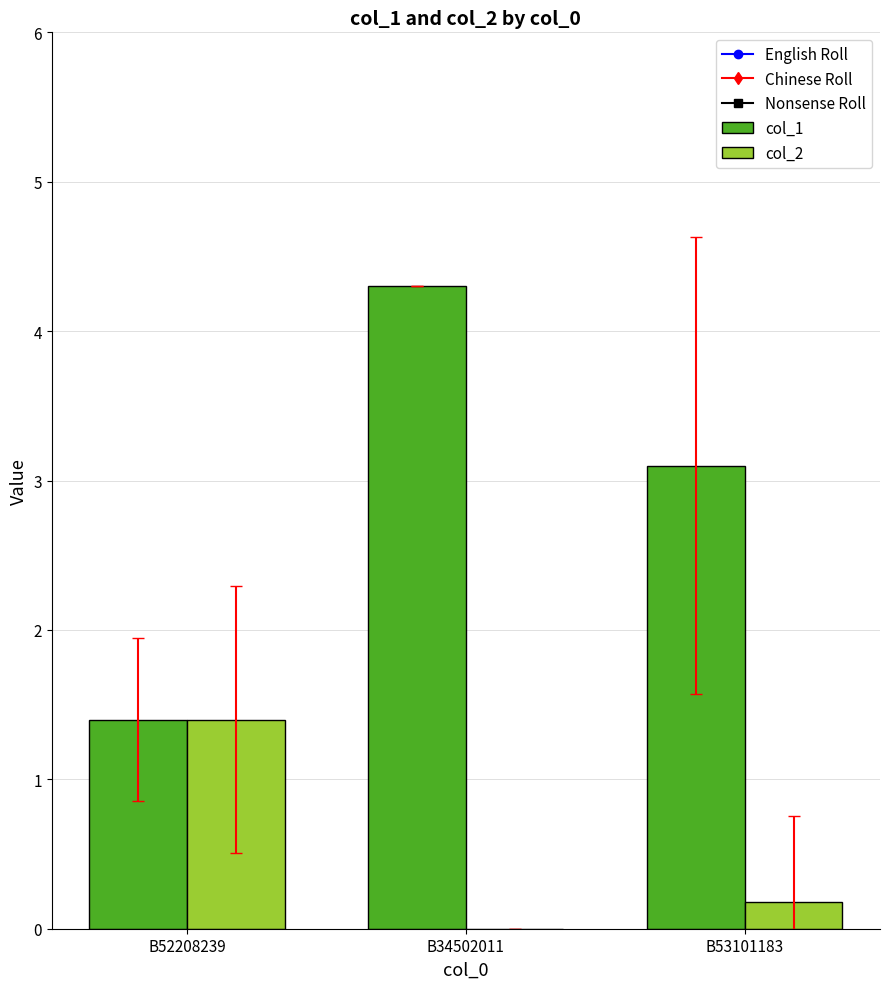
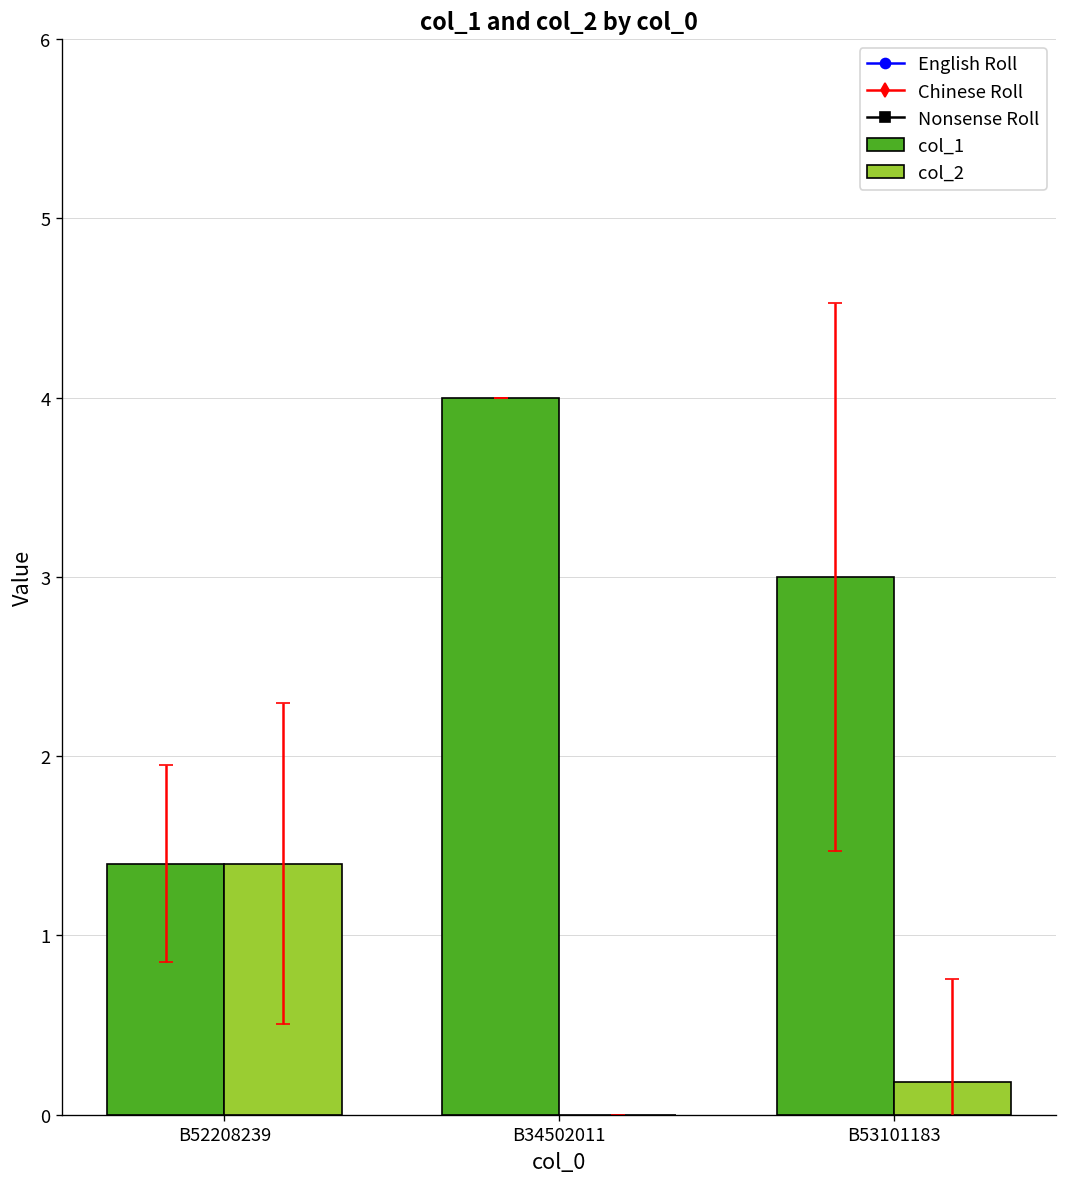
  {
    "col_1": {
      "B52208239": 1.4,
-     "B34502011": 4.3,
-     "B53101183": 3.1
+     "B34502011": 4.0,
+     "B53101183": 3.0
    },
    "col_2": {
      "B52208239": 1.4,
      "B34502011": 0.0,
      "B53101183": 0.18
    }
  }
